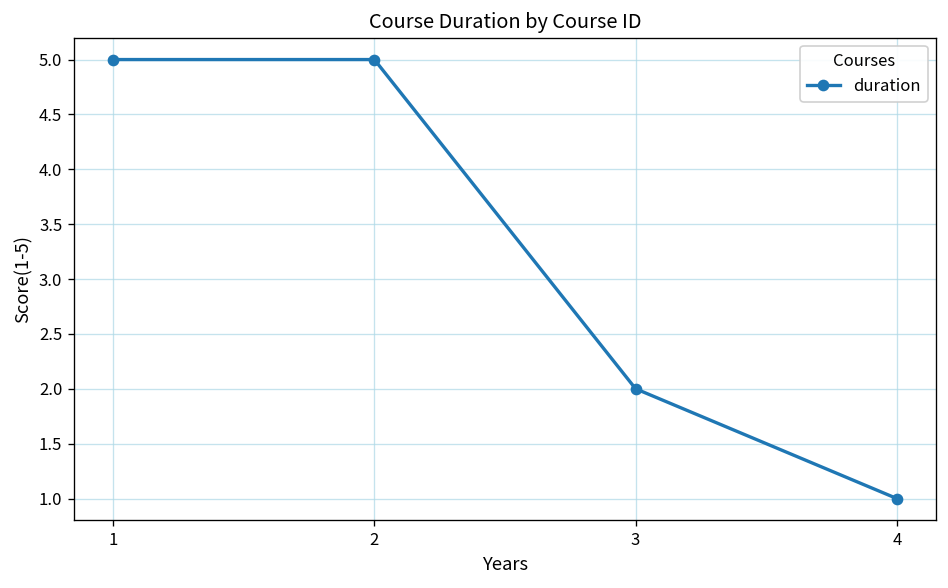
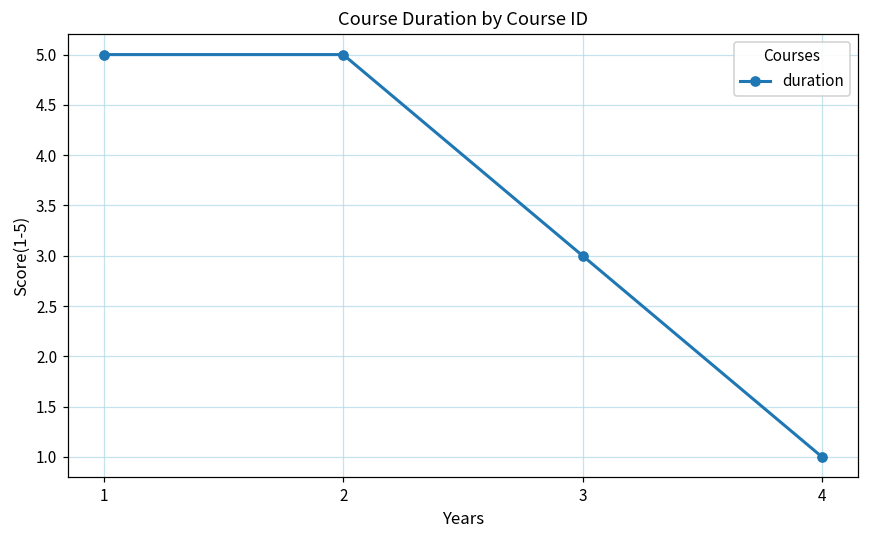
  {
    "1": 5,
    "2": 5,
-   "3": 2,
+   "3": 3,
    "4": 1
  }
